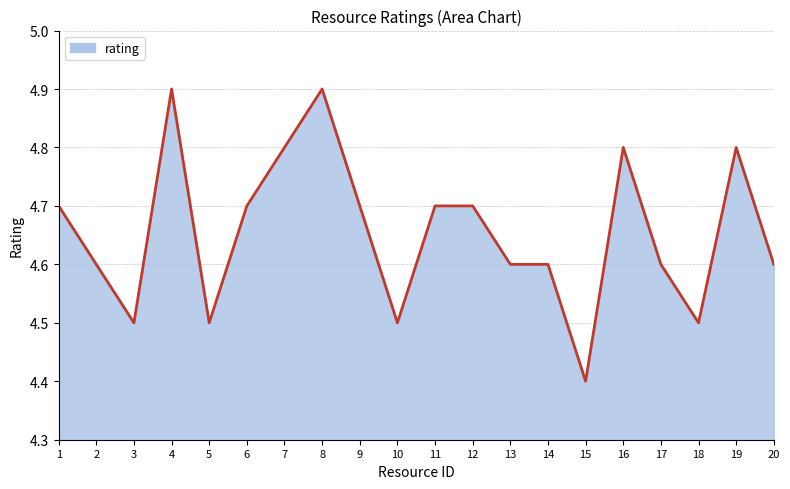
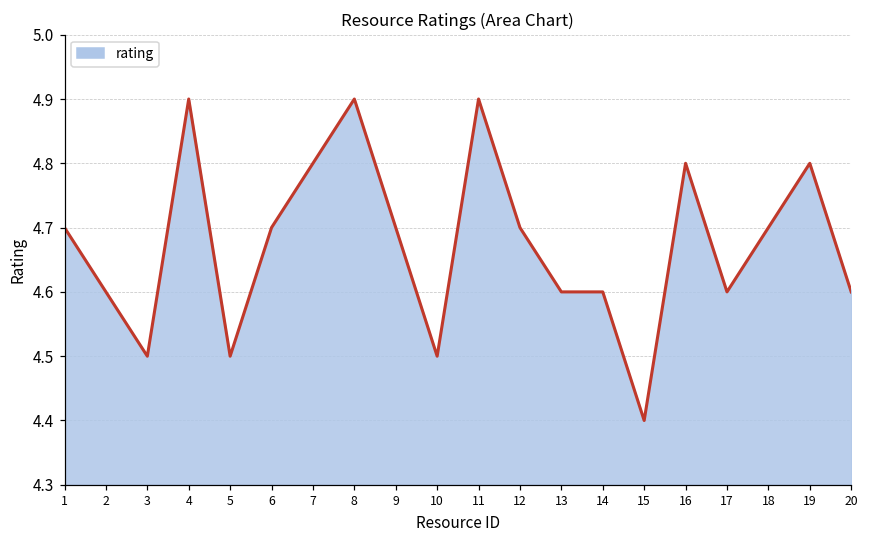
  {
    "1": 4.7,
    "2": 4.6,
    "3": 4.5,
    "4": 4.9,
    "5": 4.5,
    "6": 4.7,
    "7": 4.8,
    "8": 4.9,
    "9": 4.7,
    "10": 4.5,
-   "11": 4.7,
+   "11": 4.9,
    "12": 4.7,
    "13": 4.6,
    "14": 4.6,
    "15": 4.4,
    "16": 4.8,
    "17": 4.6,
-   "18": 4.5,
+   "18": 4.7,
    "19": 4.8,
    "20": 4.6
  }
